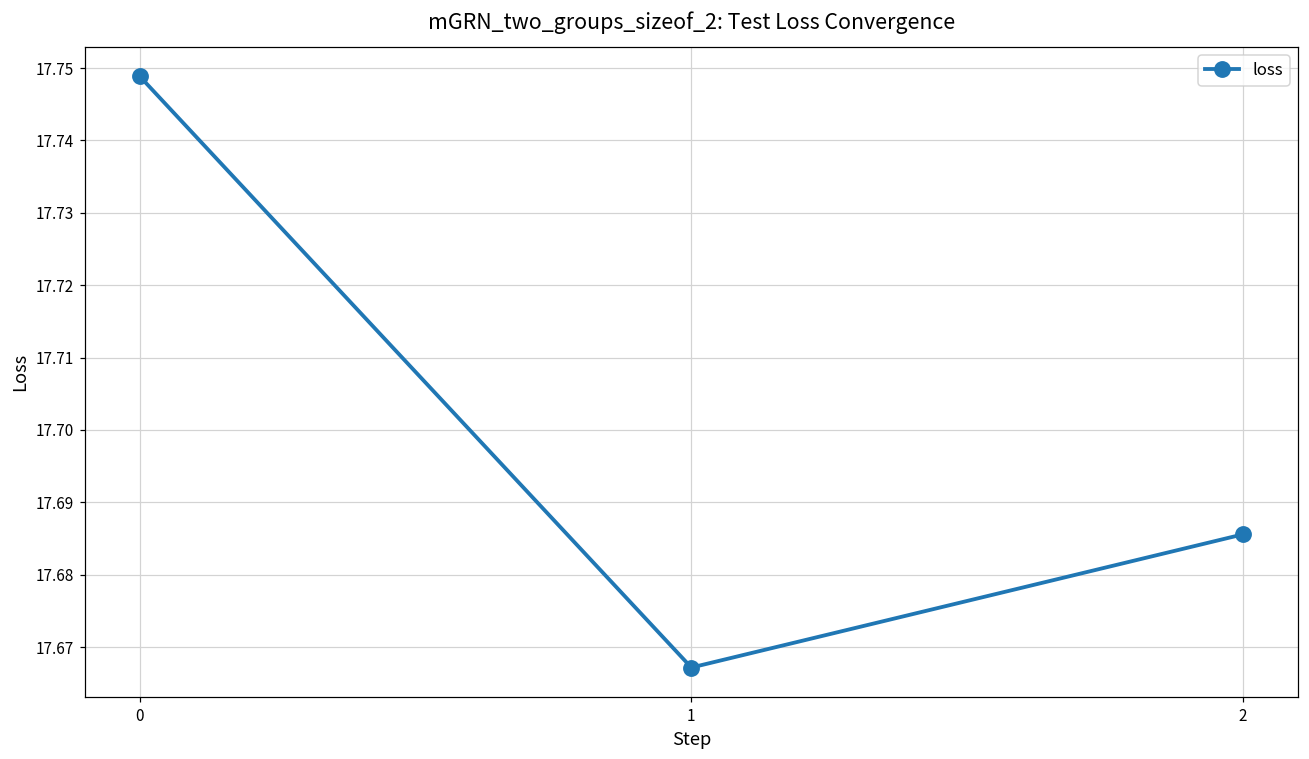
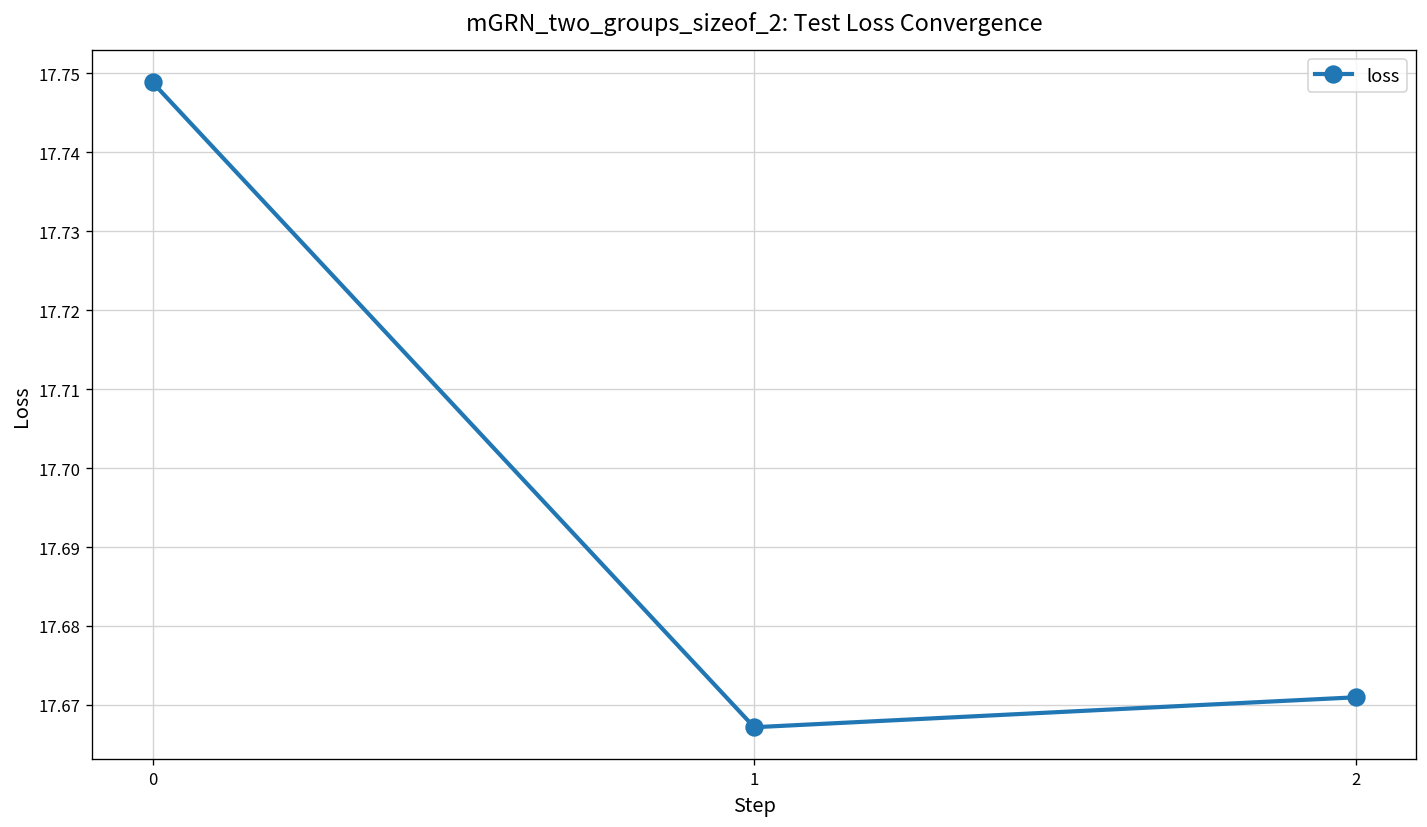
  {
    "0": 17.749,
    "1": 17.667,
-   "2": 17.686
+   "2": 17.671
  }
